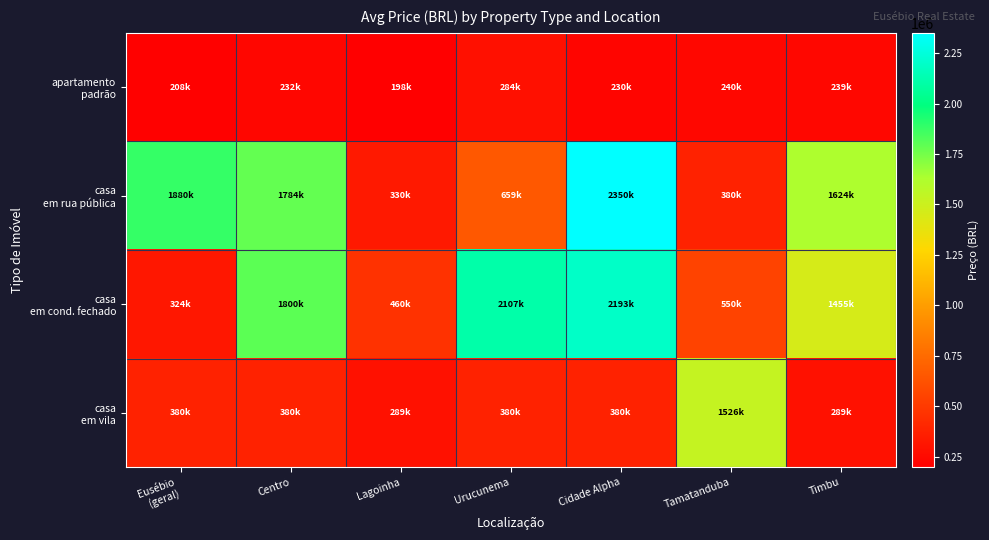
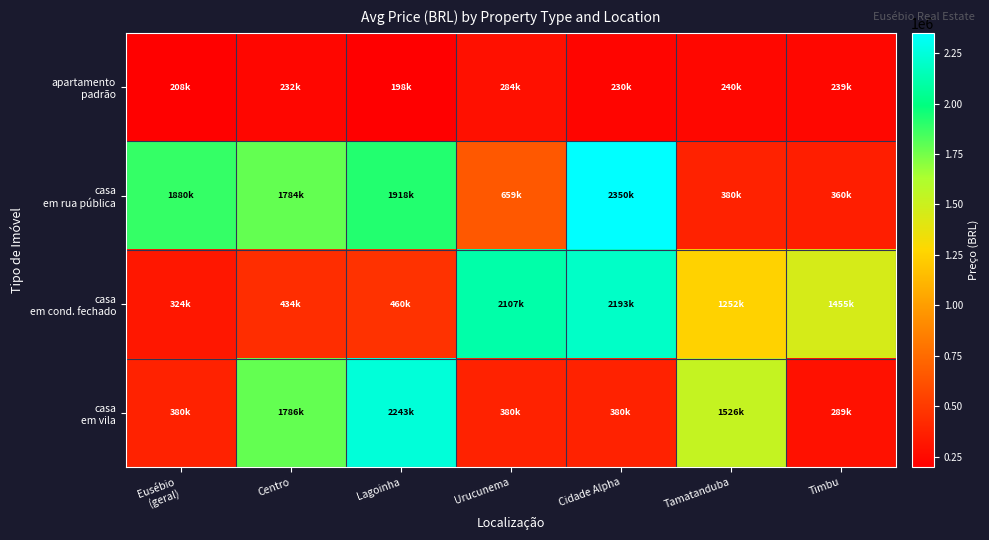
  {
    "apartamento padrão": {
      "Eusébio (geral)": "208k",
      "Centro": "232k",
      "Lagoinha": "198k",
      "Urucunema": "284k",
      "Cidade Alpha": "230k",
      "Tamatanduba": "240k",
      "Timbu": "239k"
    },
    "casa em rua pública": {
      "Eusébio (geral)": "1880k",
      "Centro": "1784k",
-     "Lagoinha": "330k",
+     "Lagoinha": "1918k",
      "Urucunema": "659k",
      "Cidade Alpha": "2350k",
      "Tamatanduba": "380k",
-     "Timbu": "1624k"
+     "Timbu": "360k"
    },
    "casa em cond. fechado": {
      "Eusébio (geral)": "324k",
-     "Centro": "1800k",
+     "Centro": "434k",
      "Lagoinha": "460k",
      "Urucunema": "2107k",
      "Cidade Alpha": "2193k",
-     "Tamatanduba": "550k",
+     "Tamatanduba": "1252k",
      "Timbu": "1455k"
    },
    "casa em vila": {
      "Eusébio (geral)": "380k",
-     "Centro": "380k",
-     "Lagoinha": "289k",
+     "Centro": "1786k",
+     "Lagoinha": "2243k",
      "Urucunema": "380k",
      "Cidade Alpha": "380k",
      "Tamatanduba": "1526k",
      "Timbu": "289k"
    }
  }
